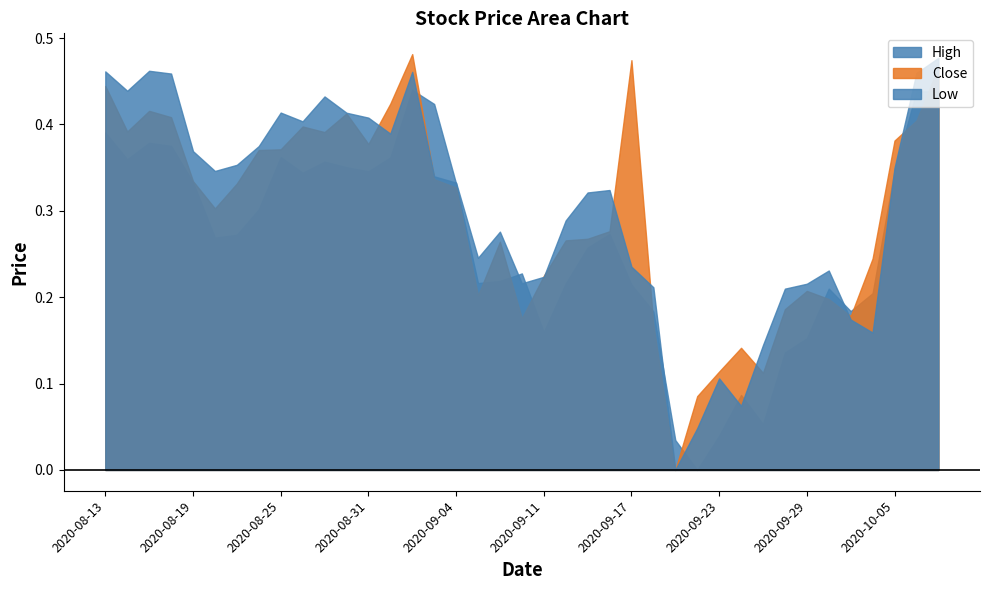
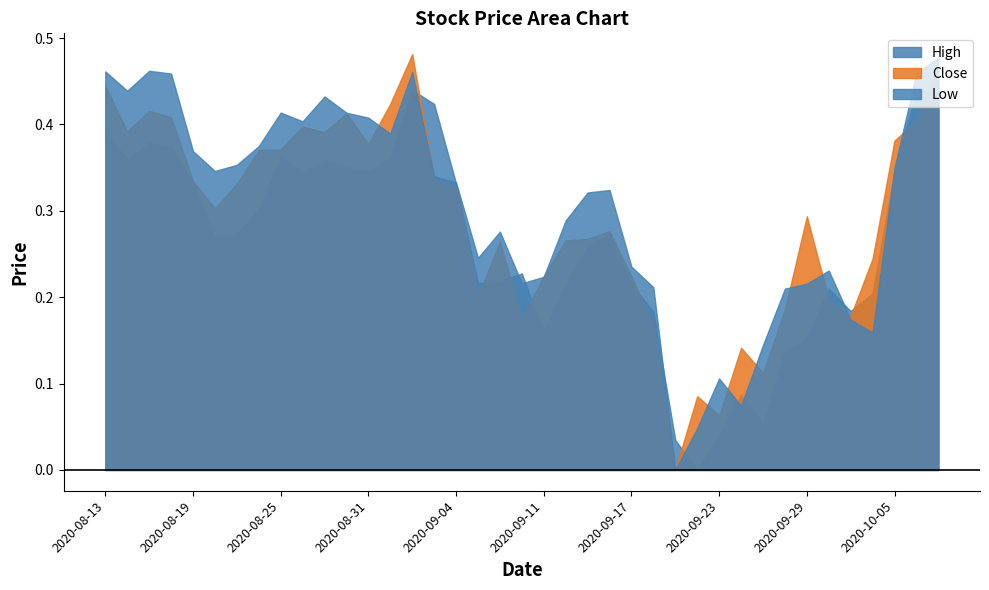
  {
    "Close": {
      "2020-08-13": 0.44,
      "2020-08-25": 0.37,
      "2020-08-31": 0.38,
      "2020-09-04": 0.33,
-     "2020-09-17": 0.47,
-     "2020-09-23": 0.11,
-     "2020-09-29": 0.21,
+     "2020-09-17": 0.22,
+     "2020-09-23": 0.06,
+     "2020-09-29": 0.29,
      "2020-10-05": 0.38
    }
  }
